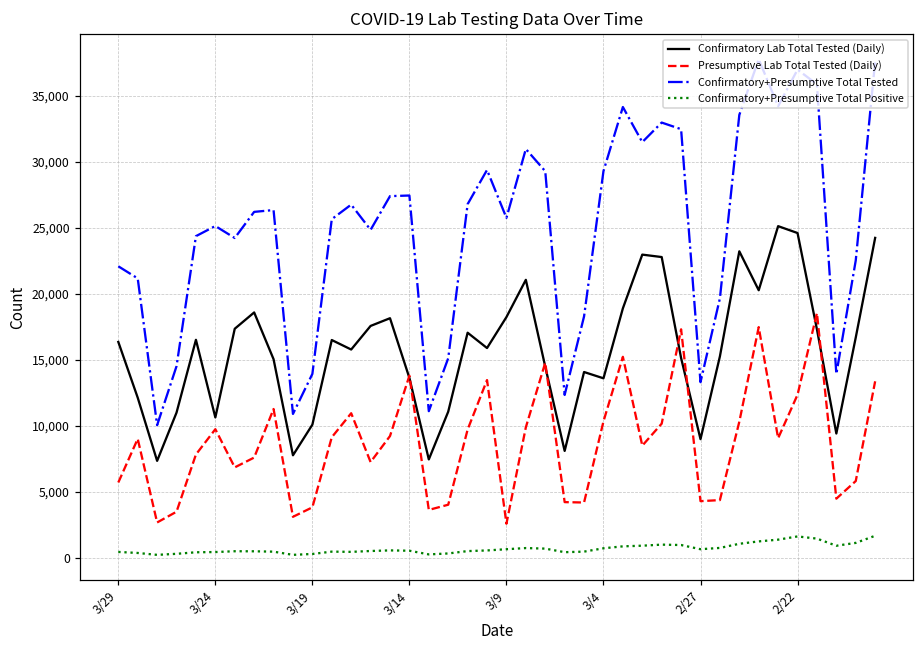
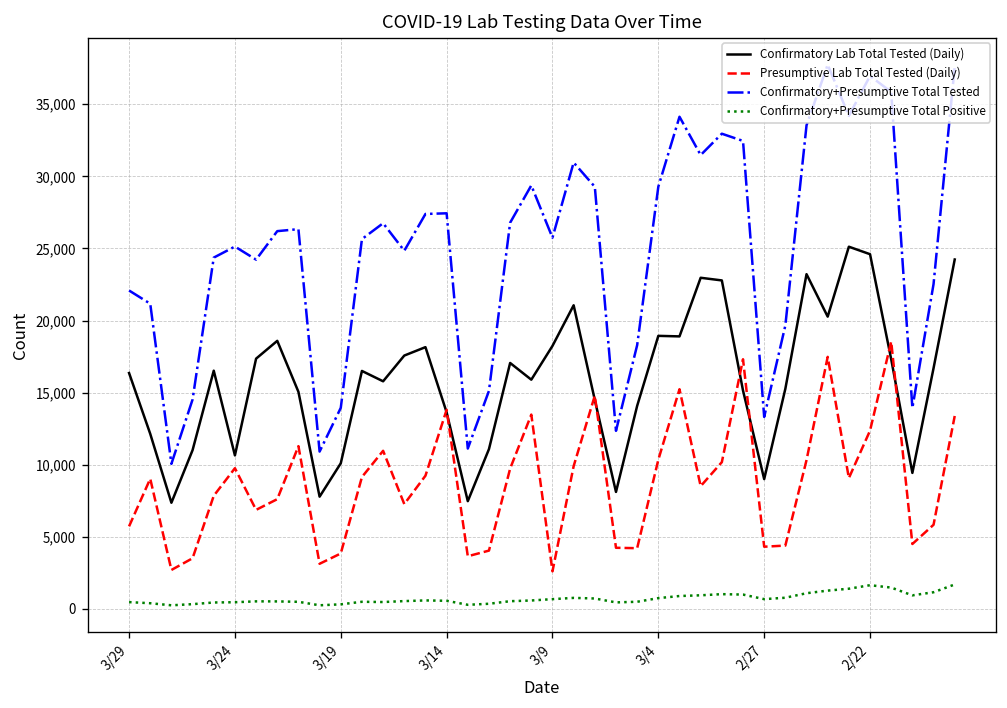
  {
    "Confirmatory Lab Total Tested (Daily)": {
      "3/29": "16,400",
      "3/24": "10,600",
      "3/19": "10,100",
      "3/9": "18,200",
-     "3/4": "13,600",
+     "3/4": "18,900",
      "2/27": "9,000",
      "2/22": "24,600"
    },
    "Presumptive Lab Total Tested (Daily)": {
      "3/29": "5,700",
      "3/24": "9,800",
      "3/19": "3,800",
      "3/9": "2,600",
      "3/4": "10,300",
      "2/27": "4,300",
      "2/22": "12,400"
    },
    "Confirmatory+Presumptive Total Tested": {
      "3/29": "22,100",
      "3/24": "25,100",
      "3/19": "13,900",
      "3/14": "27,400",
      "3/9": "25,700",
      "3/4": "29,300",
      "2/27": "13,300"
    },
    "Confirmatory+Presumptive Total Positive": {
      "3/29": "500",
      "3/24": "500",
      "3/19": "300",
      "3/14": "600",
      "3/9": "700",
      "3/4": "700",
      "2/27": "700",
      "2/22": "1,600"
    }
  }
